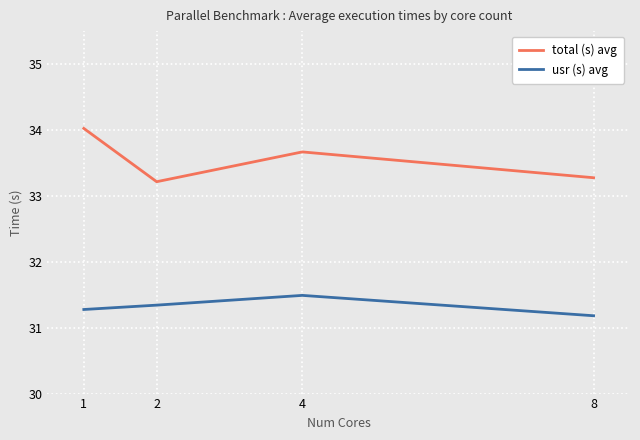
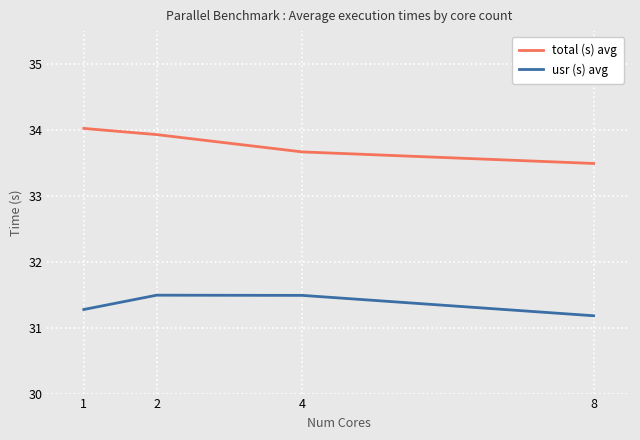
  {
    "total (s) avg": {
      "1": 34.0,
-     "2": 33.2,
+     "2": 33.9,
      "4": 33.7,
-     "8": 33.3
+     "8": 33.5
    },
    "usr (s) avg": {
      "1": 31.3,
-     "2": 31.3,
+     "2": 31.5,
      "4": 31.5,
      "8": 31.2
    }
  }
